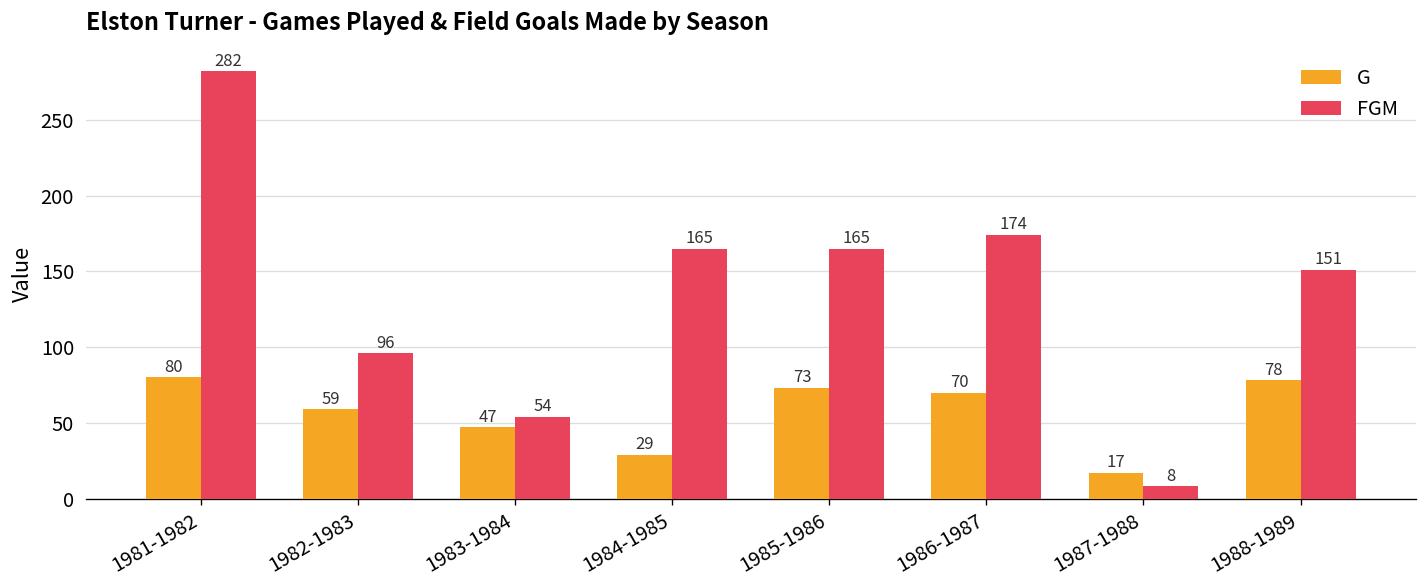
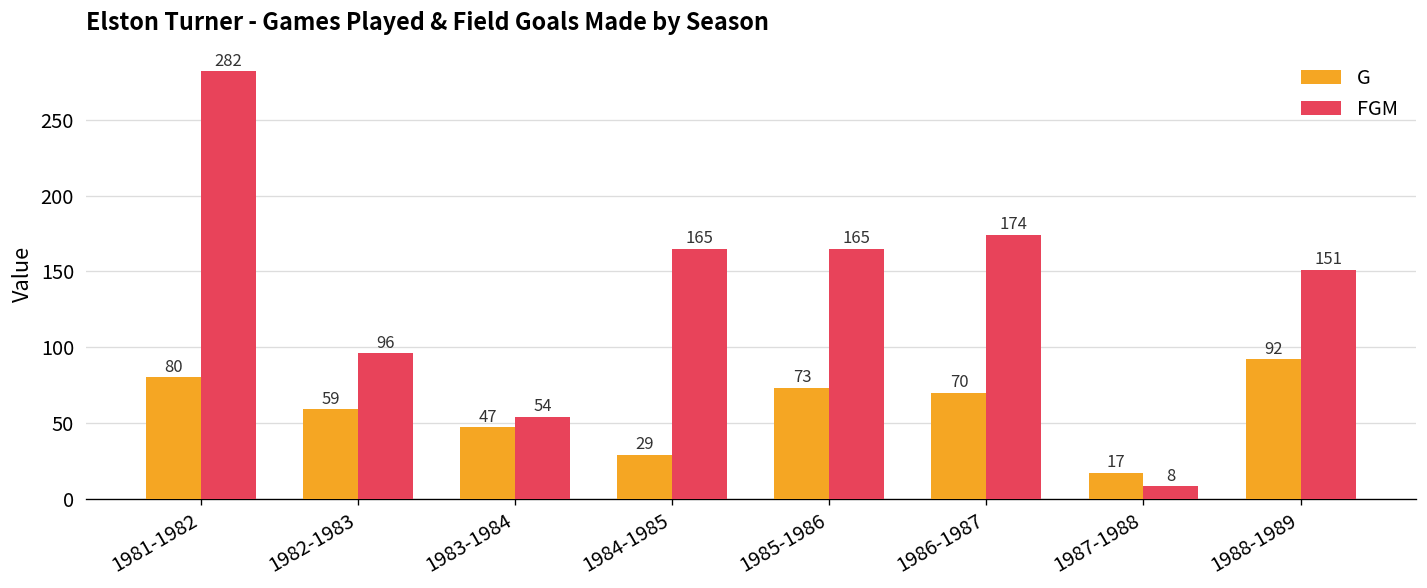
  {
    "G": {
      "1981-1982": 80,
      "1982-1983": 59,
      "1983-1984": 47,
      "1984-1985": 29,
      "1985-1986": 73,
      "1986-1987": 70,
      "1987-1988": 17,
-     "1988-1989": 78
+     "1988-1989": 92
    },
    "FGM": {
      "1981-1982": 282,
      "1982-1983": 96,
      "1983-1984": 54,
      "1984-1985": 165,
      "1985-1986": 165,
      "1986-1987": 174,
      "1987-1988": 8,
      "1988-1989": 151
    }
  }
